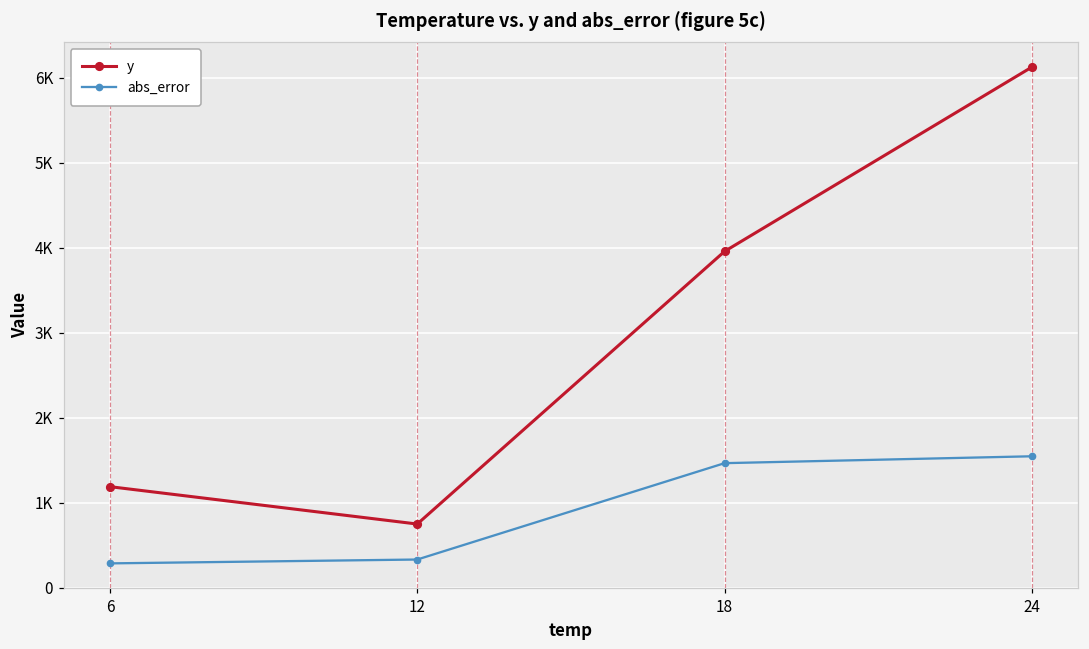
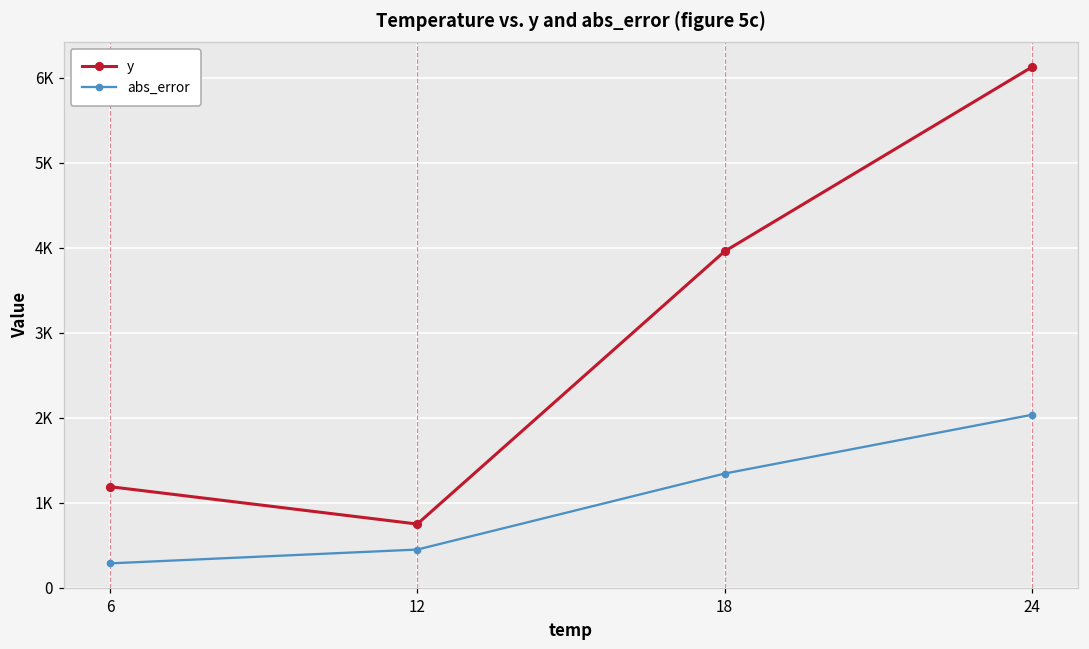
  {
    "y": {
      "6": 1200,
      "12": 700,
      "18": 4000,
      "24": 6100
    },
    "abs_error": {
      "6": 300,
-     "12": 300,
-     "18": 1500,
-     "24": 1500
+     "12": 400,
+     "18": 1300,
+     "24": 2000
    }
  }
